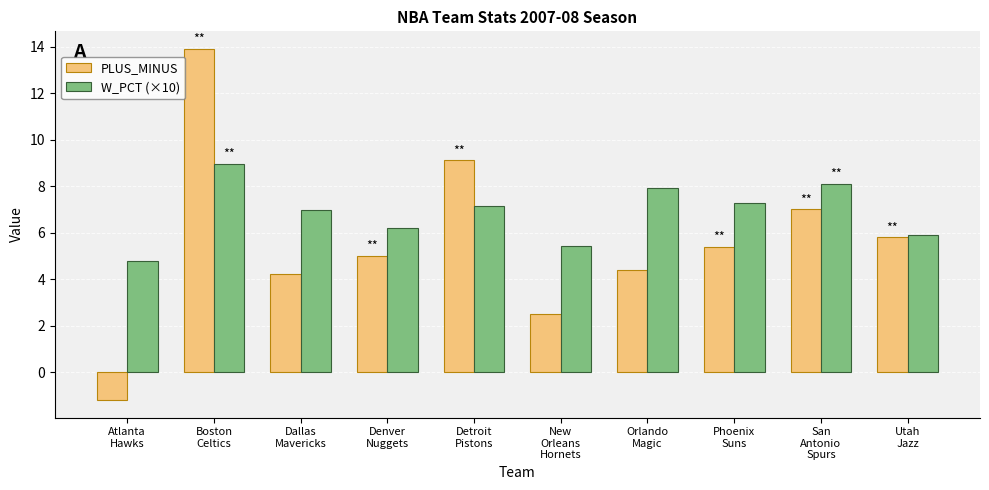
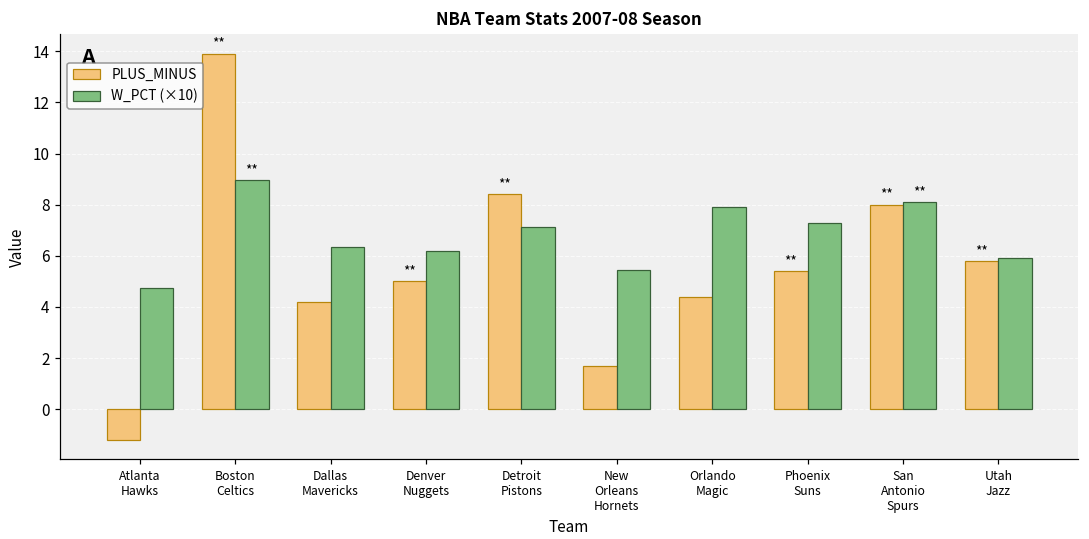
  {
    "PLUS_MINUS": {
      "Atlanta Hawks": -1.2,
      "Boston Celtics": 13.9,
      "Dallas Mavericks": 4.2,
      "Denver Nuggets": 5.0,
-     "Detroit Pistons": 9.1,
-     "New Orleans Hornets": 2.5,
+     "Detroit Pistons": 8.4,
+     "New Orleans Hornets": 1.7,
      "Orlando Magic": 4.4,
      "Phoenix Suns": 5.4,
-     "San Antonio Spurs": 7,
+     "San Antonio Spurs": 8,
      "Utah Jazz": 5.8
    },
    "W_PCT (×10)": {
      "Atlanta Hawks": 4.8,
      "Boston Celtics": 9.0,
-     "Dallas Mavericks": 7.0,
+     "Dallas Mavericks": 6.4,
      "Denver Nuggets": 6.2,
      "Detroit Pistons": 7.1,
      "New Orleans Hornets": 5.4,
      "Orlando Magic": 7.9,
      "Phoenix Suns": 7.3,
      "San Antonio Spurs": 8.1,
      "Utah Jazz": 5.9
    }
  }
